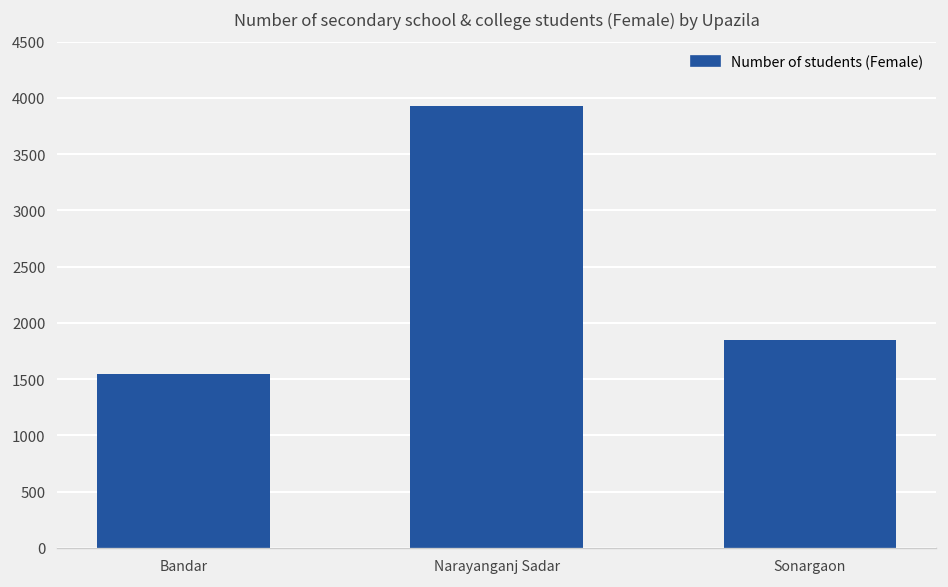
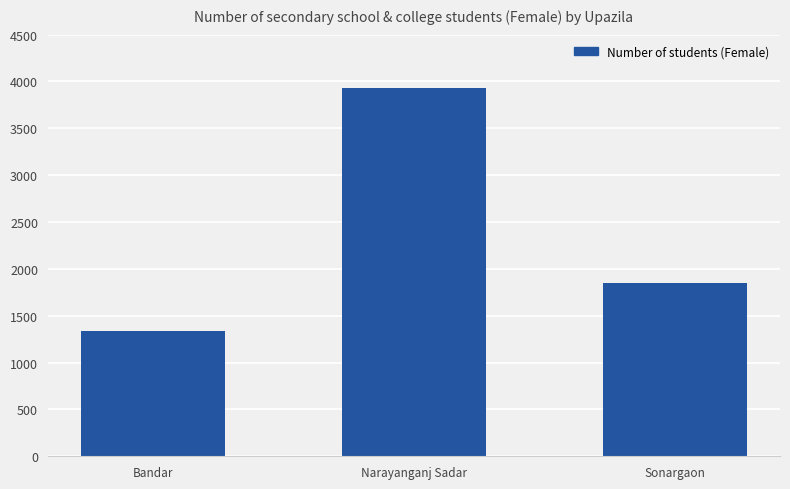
  {
-   "Bandar": 1500,
+   "Bandar": 1300,
    "Narayanganj Sadar": 3900,
    "Sonargaon": 1800
  }
